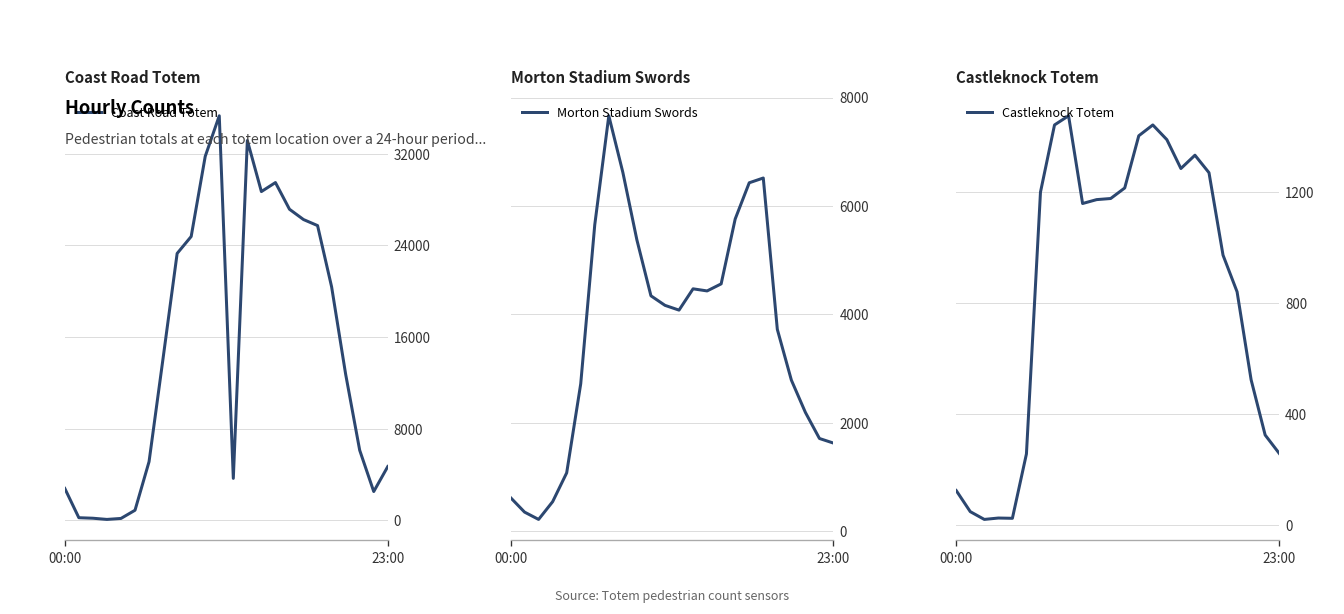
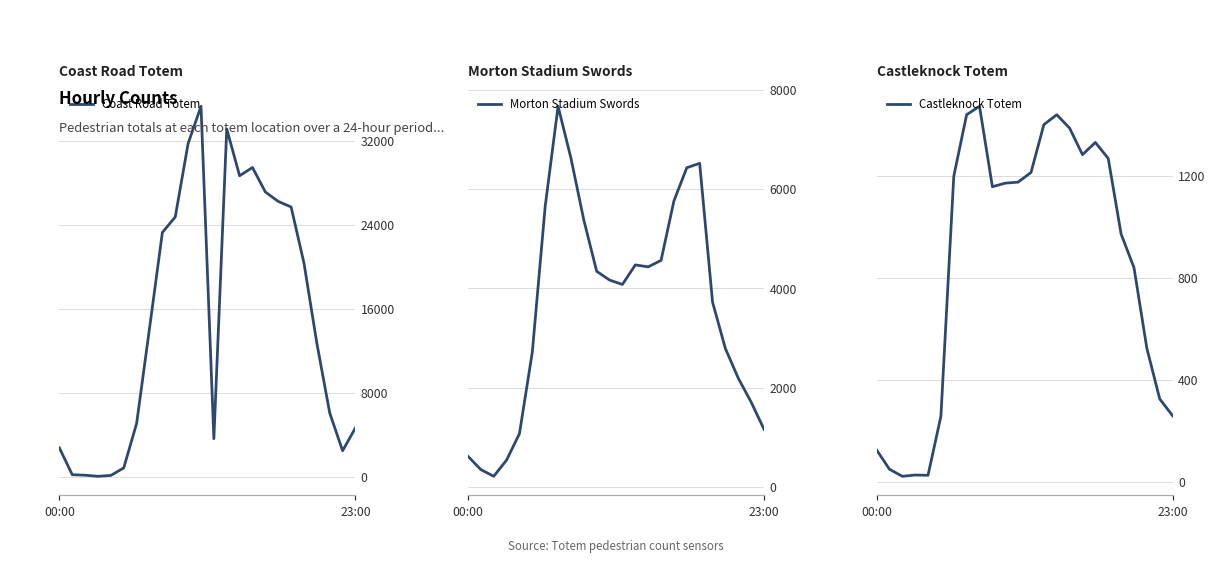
  {
    "Coast Road Totem": {
      "00:00": 3000,
      "23:00": 5000
    },
    "Morton Stadium Swords": {
      "00:00": 600,
-     "23:00": 1600
+     "23:00": 1200
    },
    "Castleknock Totem": {
      "00:00": 130,
      "23:00": 260
    }
  }
